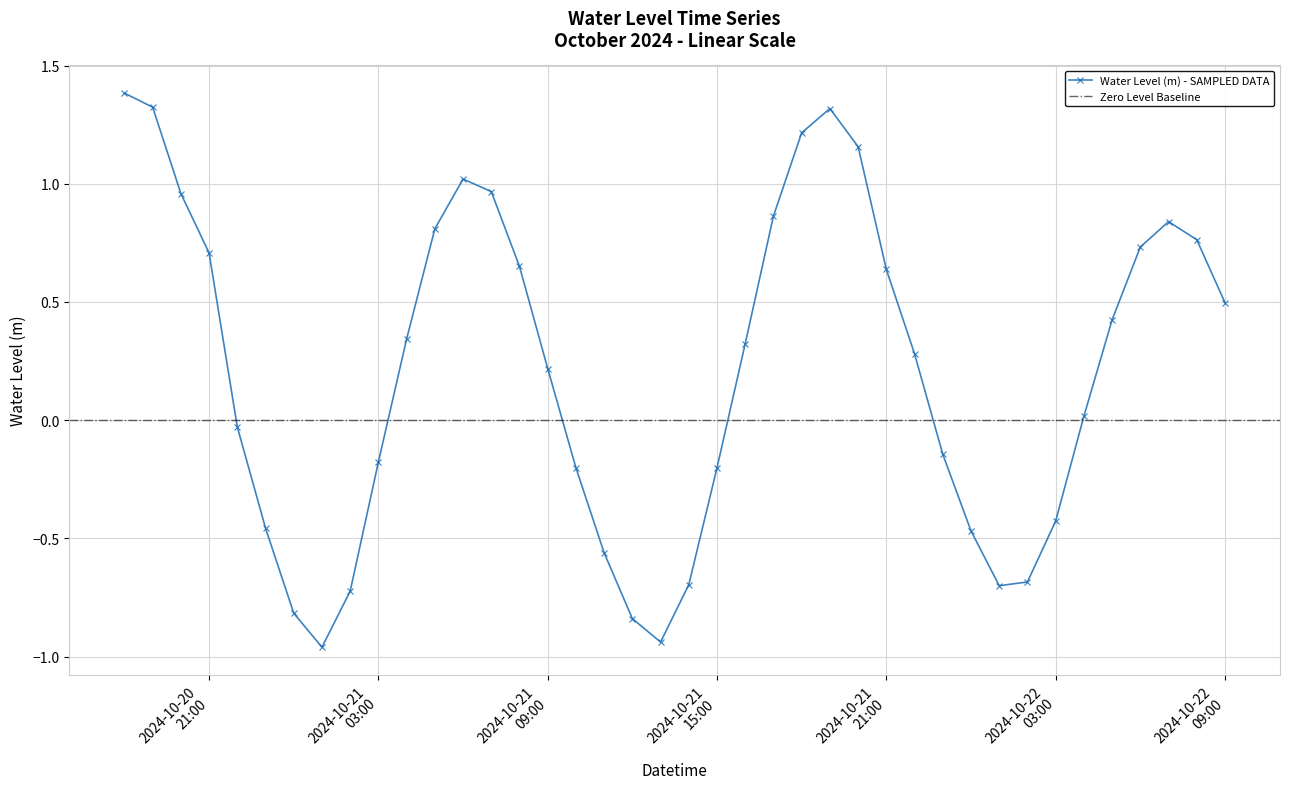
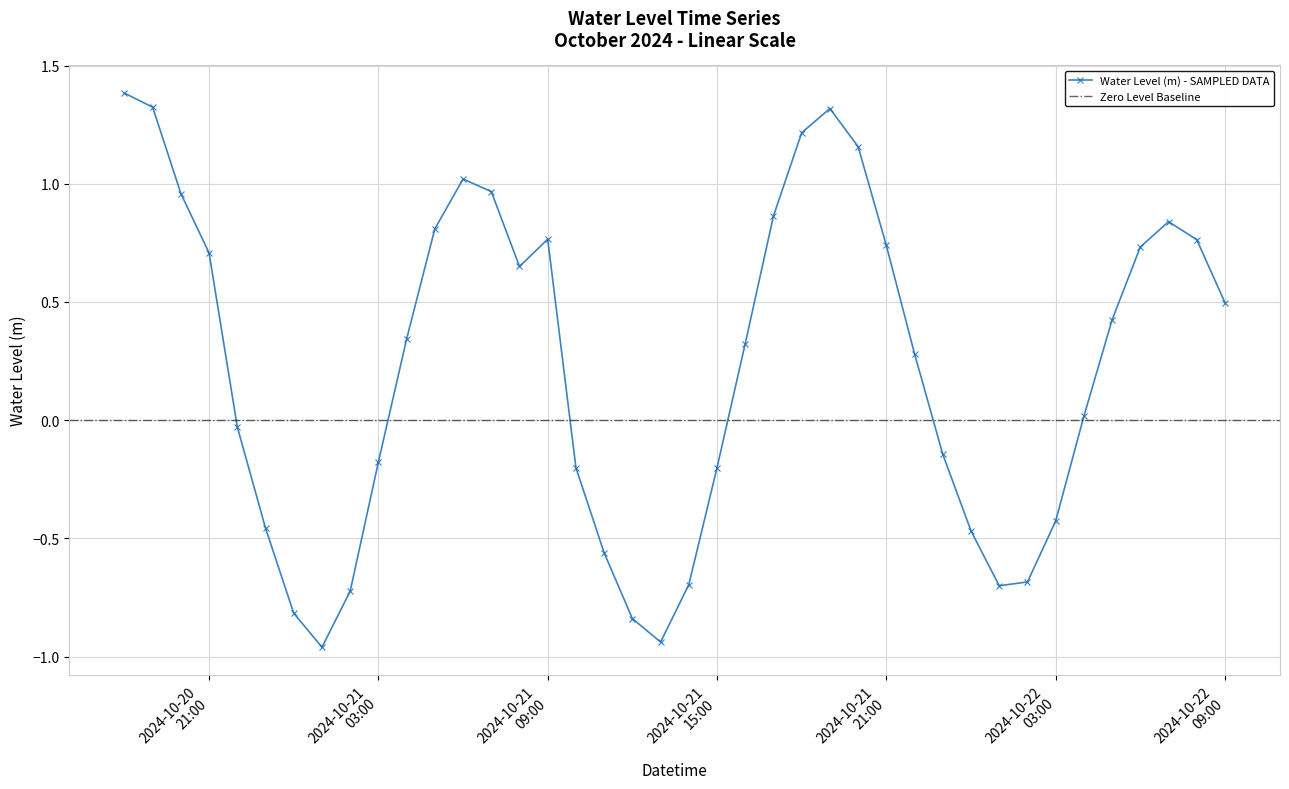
  {
    "2024-10-20 21:00": 0.71,
    "2024-10-21 03:00": -0.18,
-   "2024-10-21 09:00": 0.22,
+   "2024-10-21 09:00": 0.77,
    "2024-10-21 15:00": -0.20,
-   "2024-10-21 21:00": 0.64,
+   "2024-10-21 21:00": 0.74,
    "2024-10-22 03:00": -0.43,
    "2024-10-22 09:00": 0.50
  }
